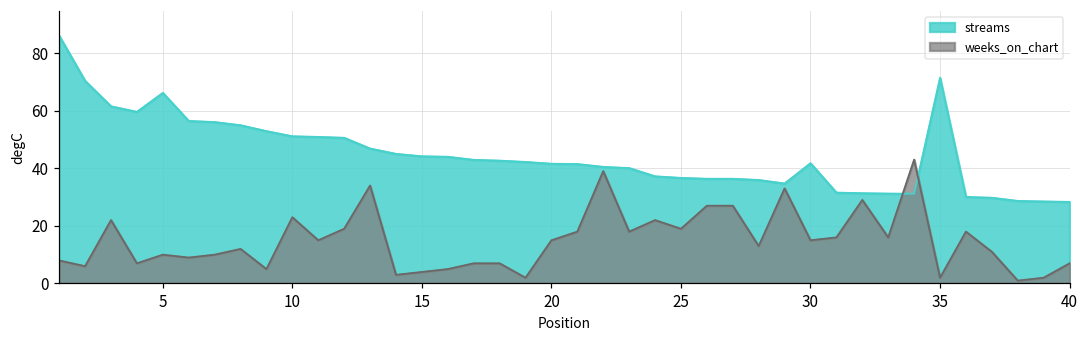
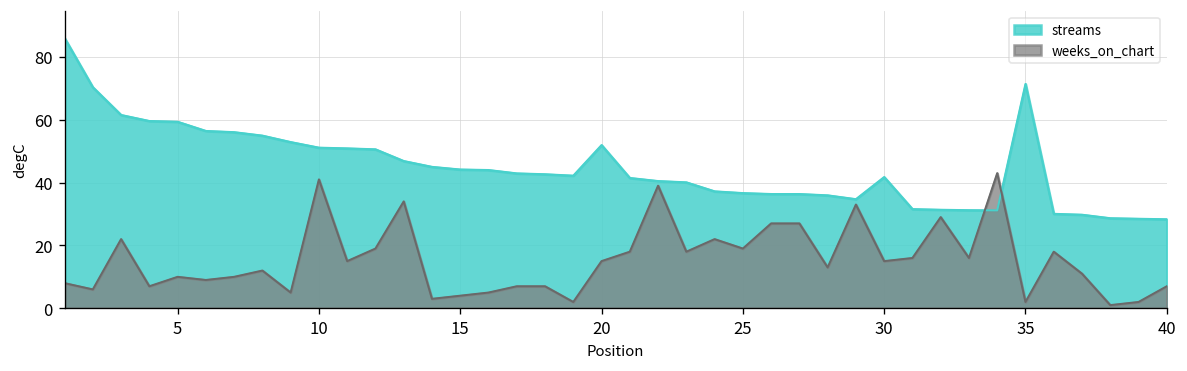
  {
    "streams": {
-     "5": 66,
+     "5": 59,
      "10": 51,
      "15": 44,
-     "20": 42,
+     "20": 52,
      "25": 37,
      "30": 42,
      "35": 71,
      "40": 28
    },
    "weeks_on_chart": {
      "5": 10,
-     "10": 23,
+     "10": 41,
      "15": 4,
      "20": 15,
      "25": 19,
      "30": 15,
      "35": 2,
      "40": 7
    }
  }
